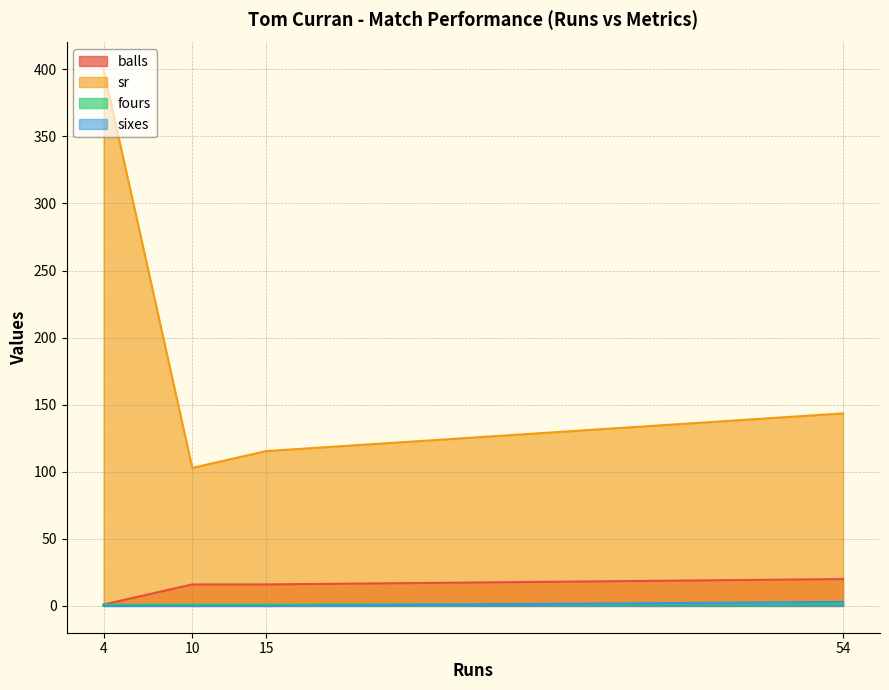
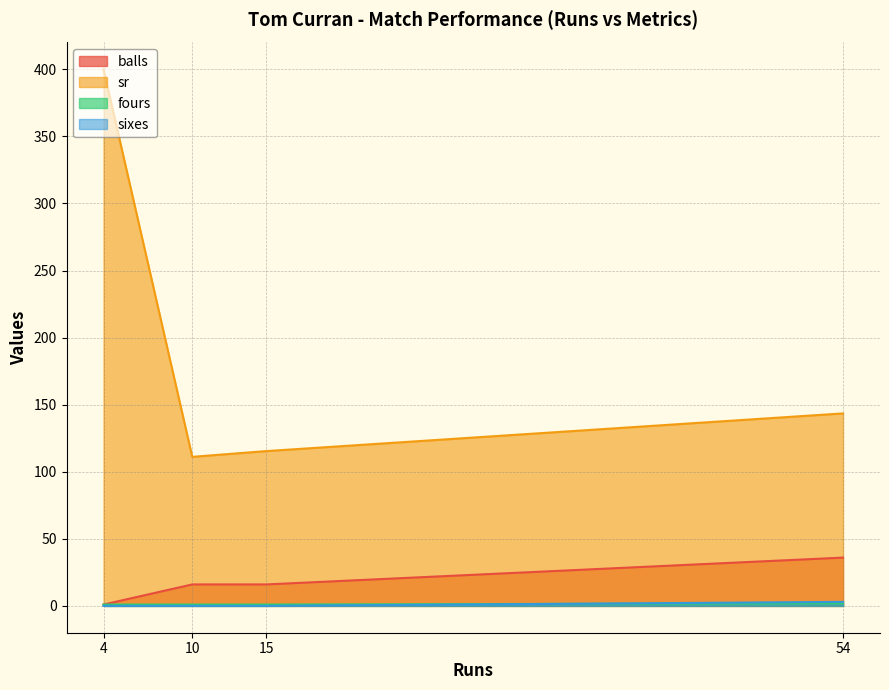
  {
    "balls": {
      "10": 16,
      "15": 16,
-     "54": 20
+     "54": 36
    },
    "sr": {
-     "10": 103,
+     "10": 111,
      "15": 115,
      "54": 144
    }
  }
